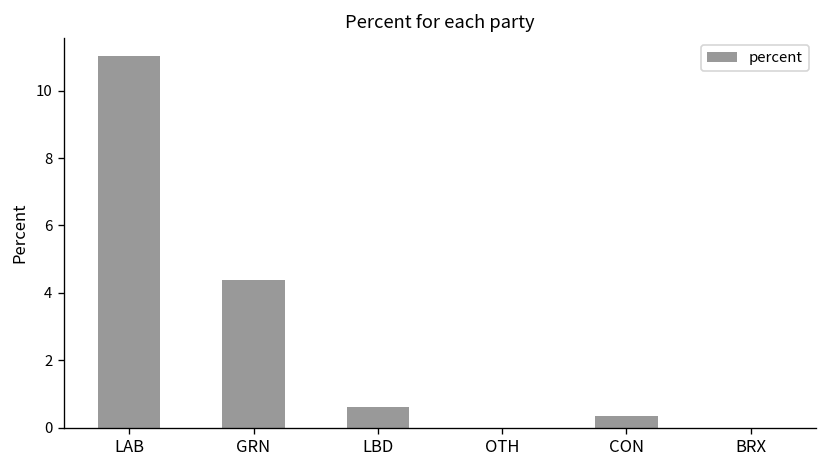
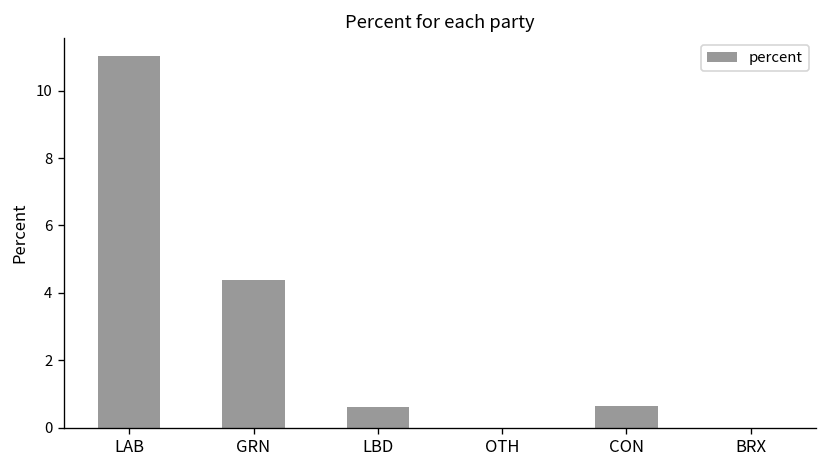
  {
    "LAB": 11.0,
    "GRN": 4.4,
    "LBD": 0.6,
-   "CON": 0.3,
+   "CON": 0.7,
    "BRX": 0.0
  }
